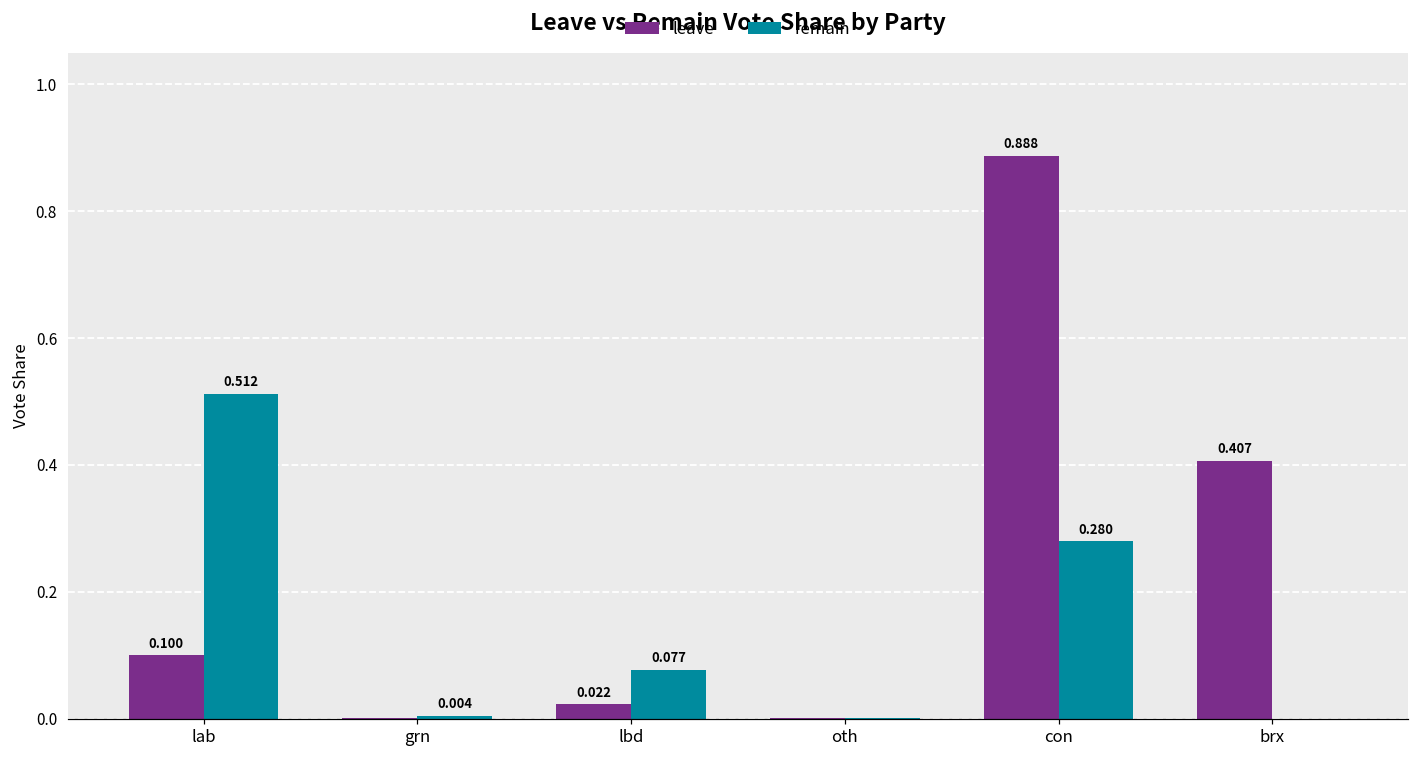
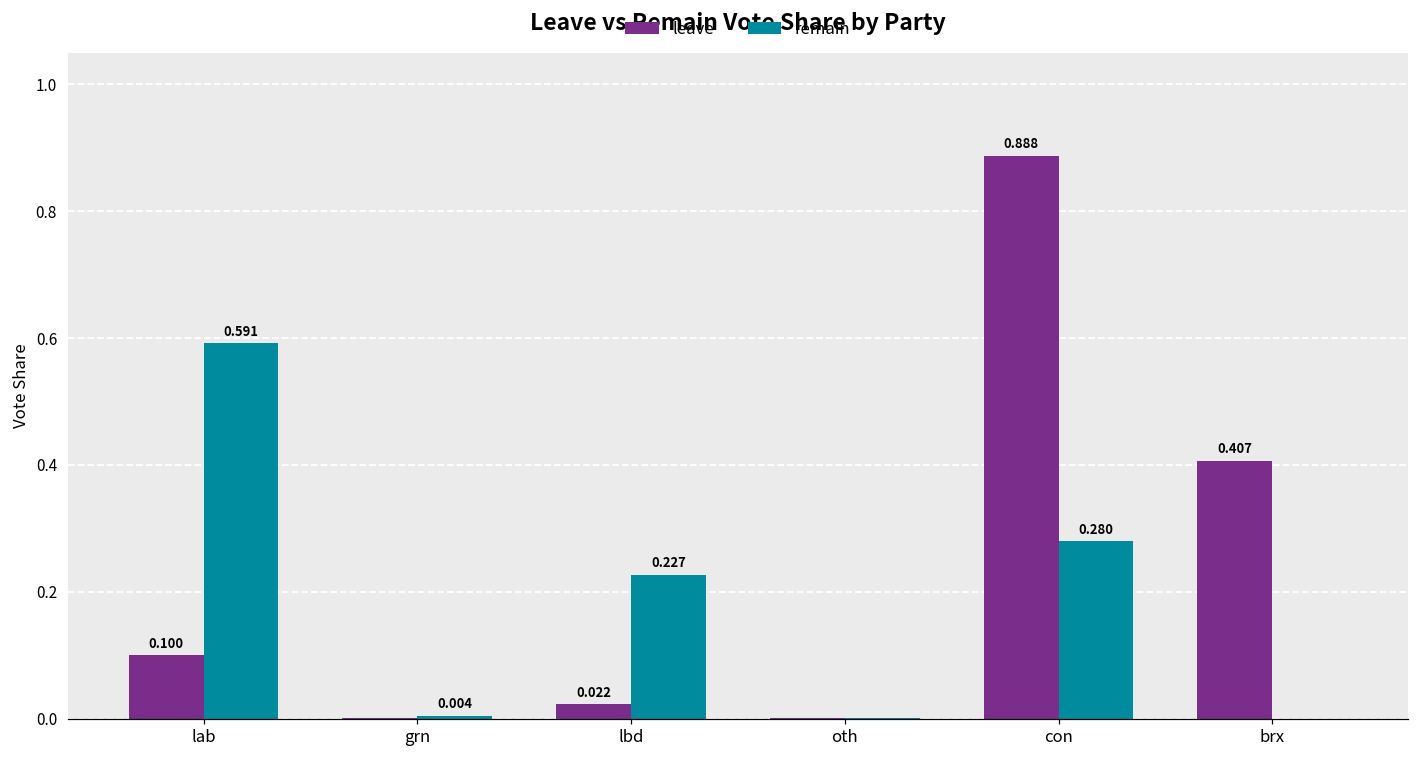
  {
    "leave": {
      "lab": 0.100,
      "lbd": 0.022,
      "con": 0.888,
      "brx": 0.407
    },
    "remain": {
-     "lab": 0.512,
+     "lab": 0.591,
      "grn": 0.004,
-     "lbd": 0.077,
+     "lbd": 0.227,
      "con": 0.280
    }
  }
